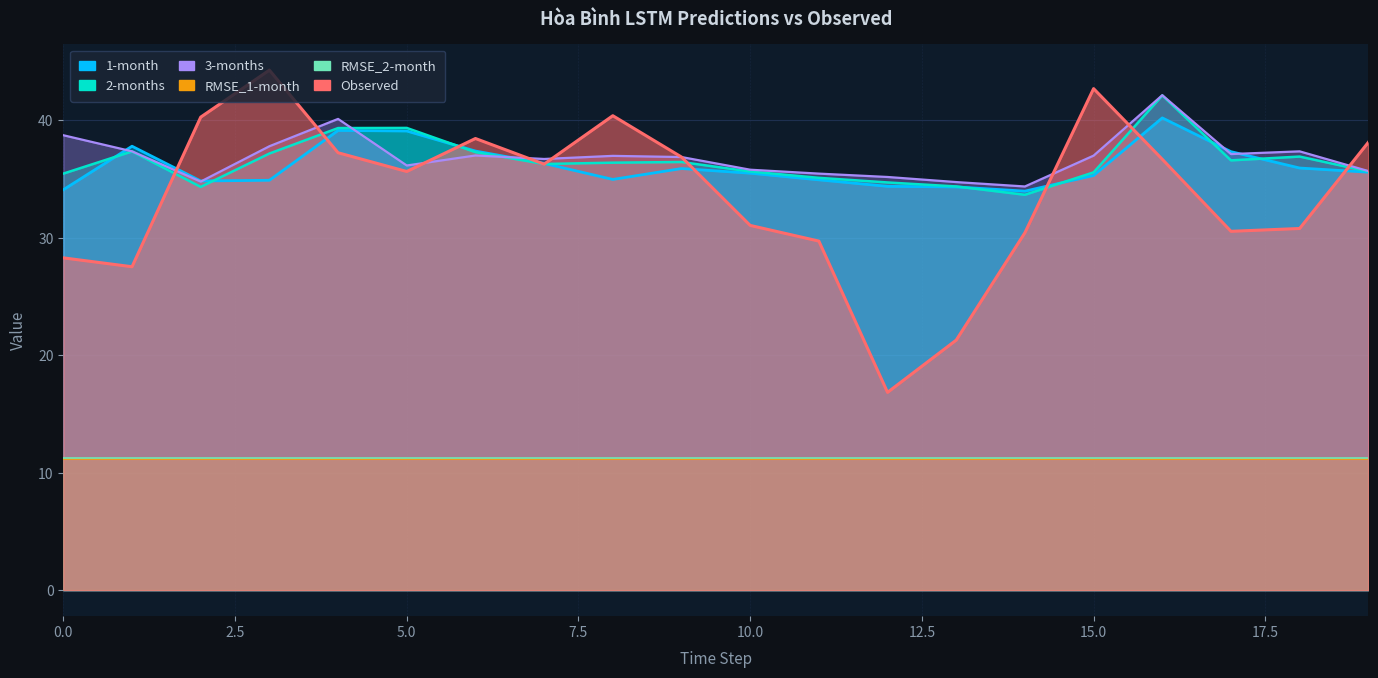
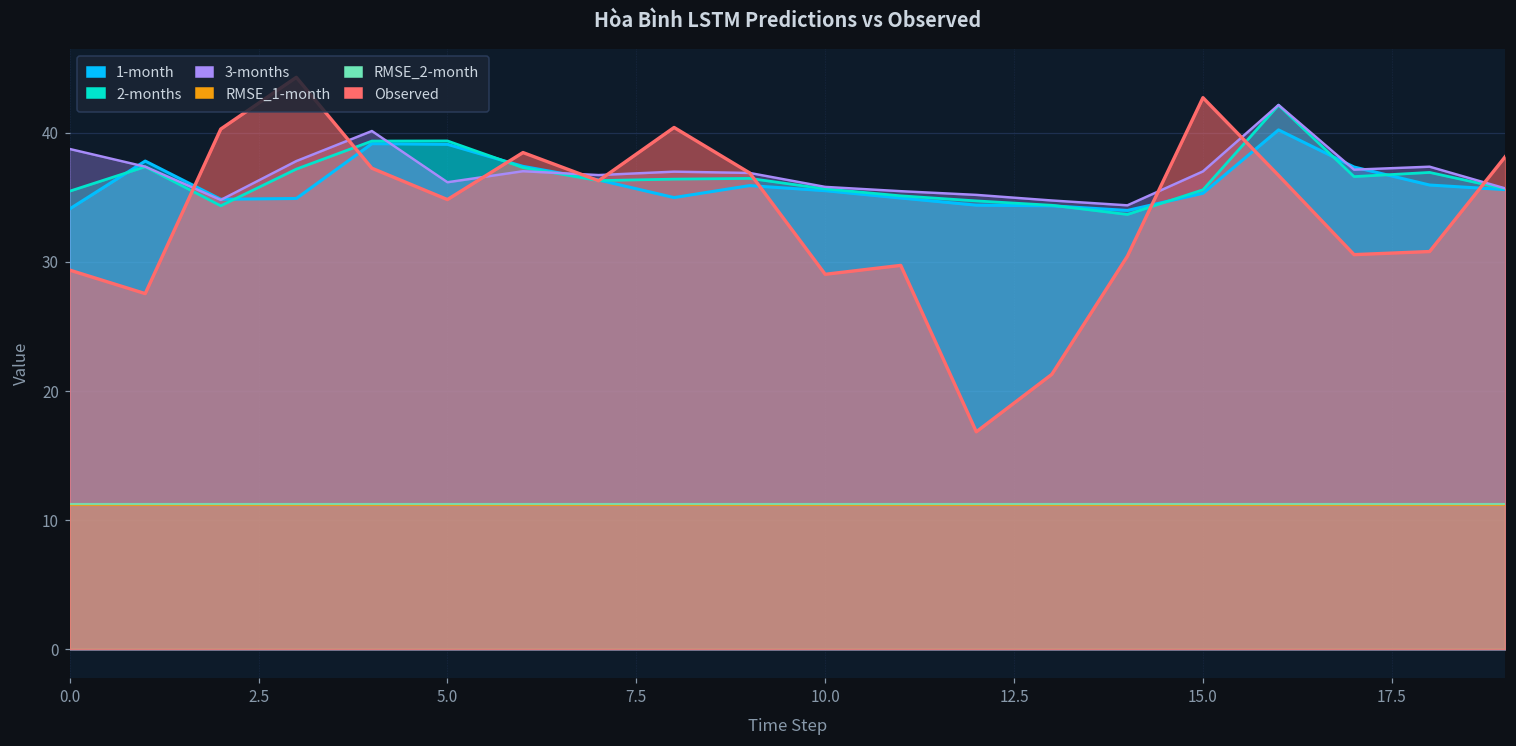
  {
    "3-months": {
      "0.0": 38.7,
      "5.0": 36.2,
      "15.0": 37.0
    },
    "Observed": {
-     "0.0": 28.3,
-     "5.0": 35.6,
-     "10.0": 31.1,
+     "0.0": 29.4,
+     "5.0": 34.8,
+     "10.0": 29.0,
      "15.0": 42.7
    }
  }
